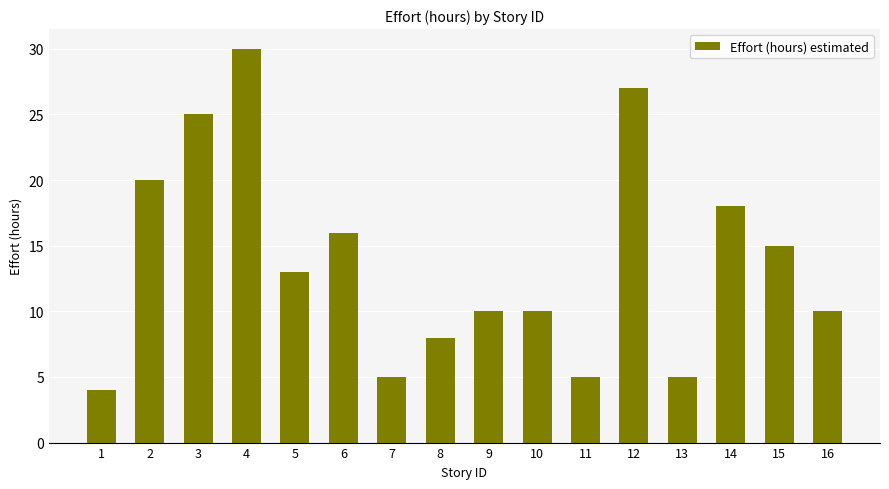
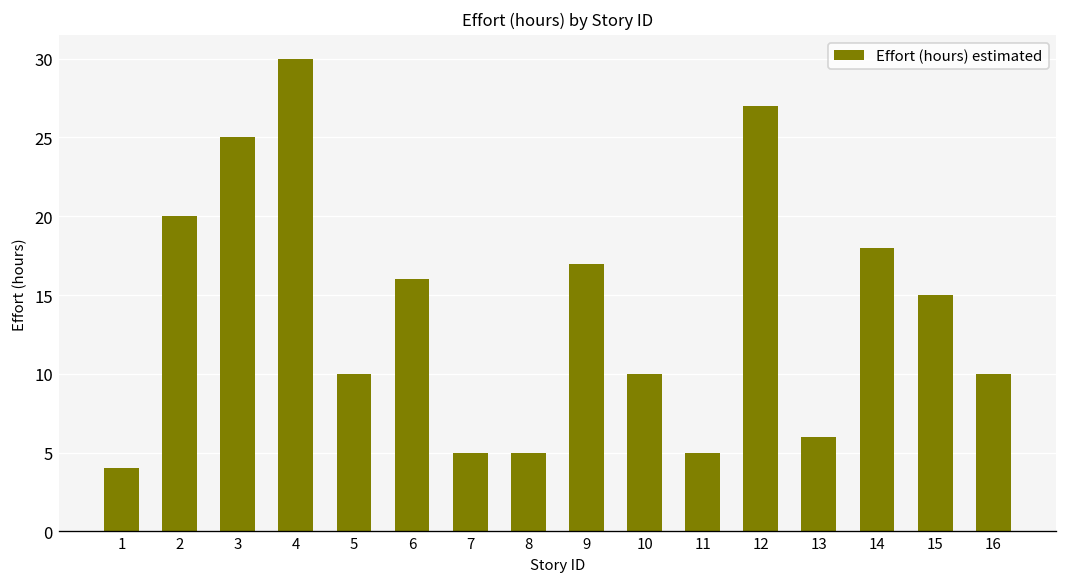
  {
    "1": 4,
    "2": 20,
    "3": 25,
    "4": 30,
-   "5": 13,
+   "5": 10,
    "6": 16,
    "7": 5,
-   "8": 8,
-   "9": 10,
+   "8": 5,
+   "9": 17,
    "10": 10,
    "11": 5,
    "12": 27,
-   "13": 5,
+   "13": 6,
    "14": 18,
    "15": 15,
    "16": 10
  }
